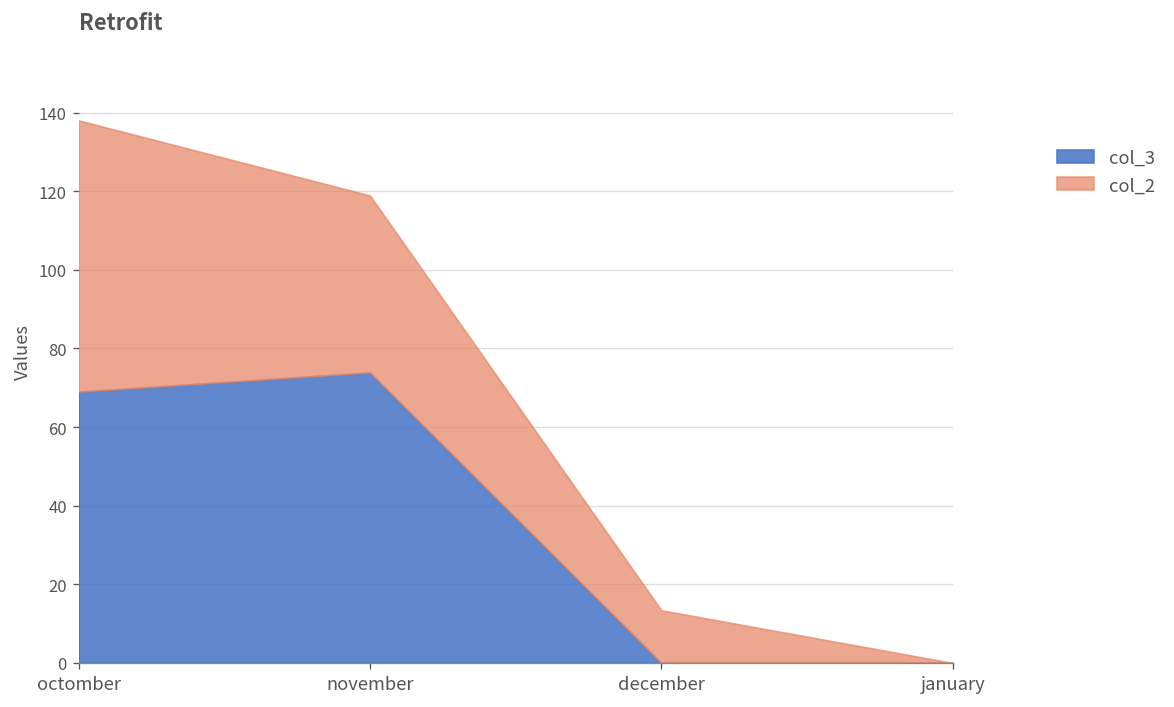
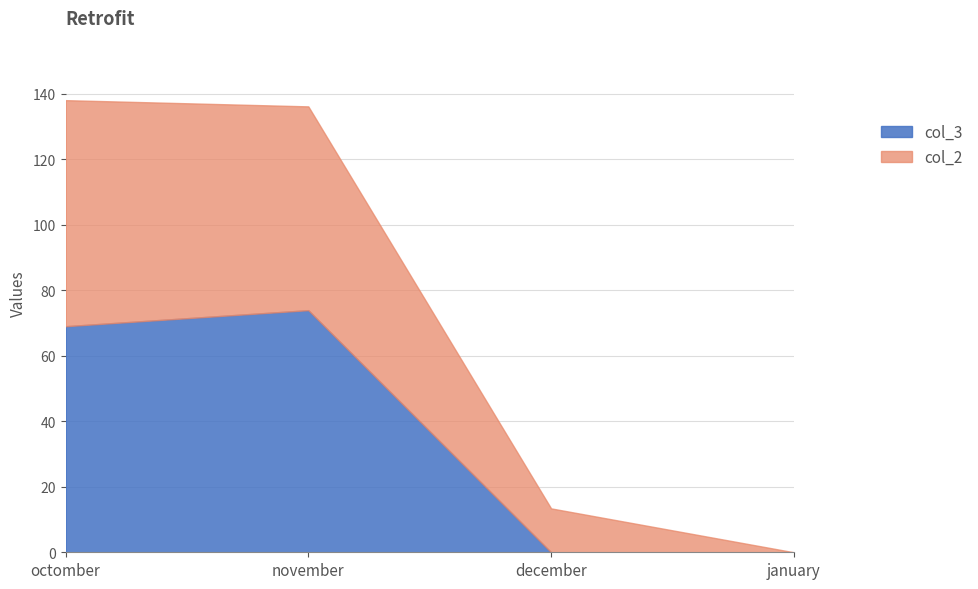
  {
    "col_3": {
      "octomber": 69,
      "november": 74,
      "december": 0
    },
    "col_2": {
      "octomber": 69,
-     "november": 45,
+     "november": 62,
      "december": 13
    }
  }
